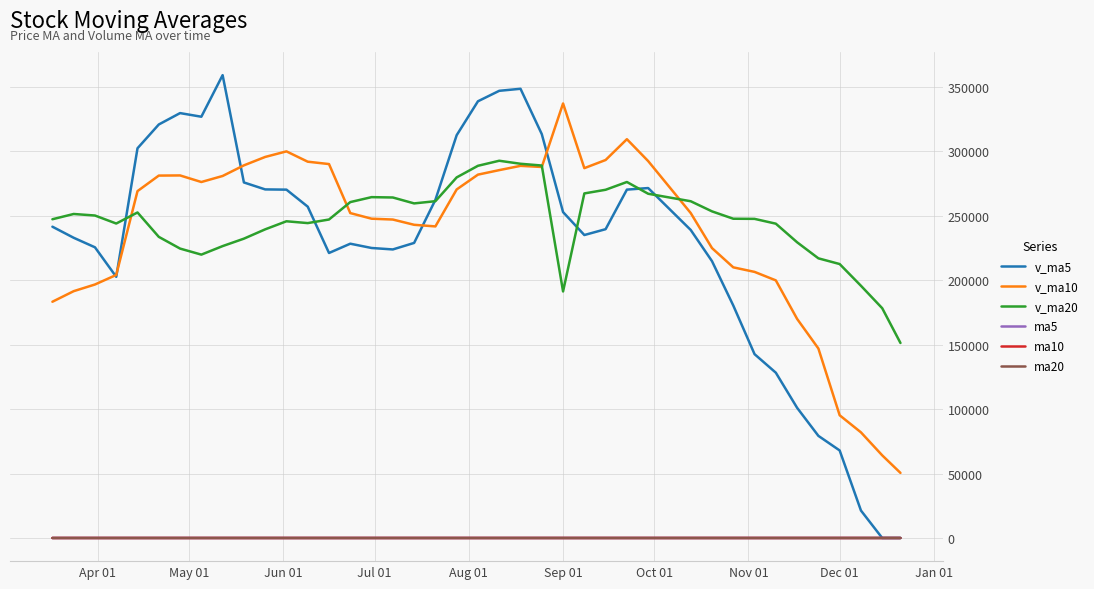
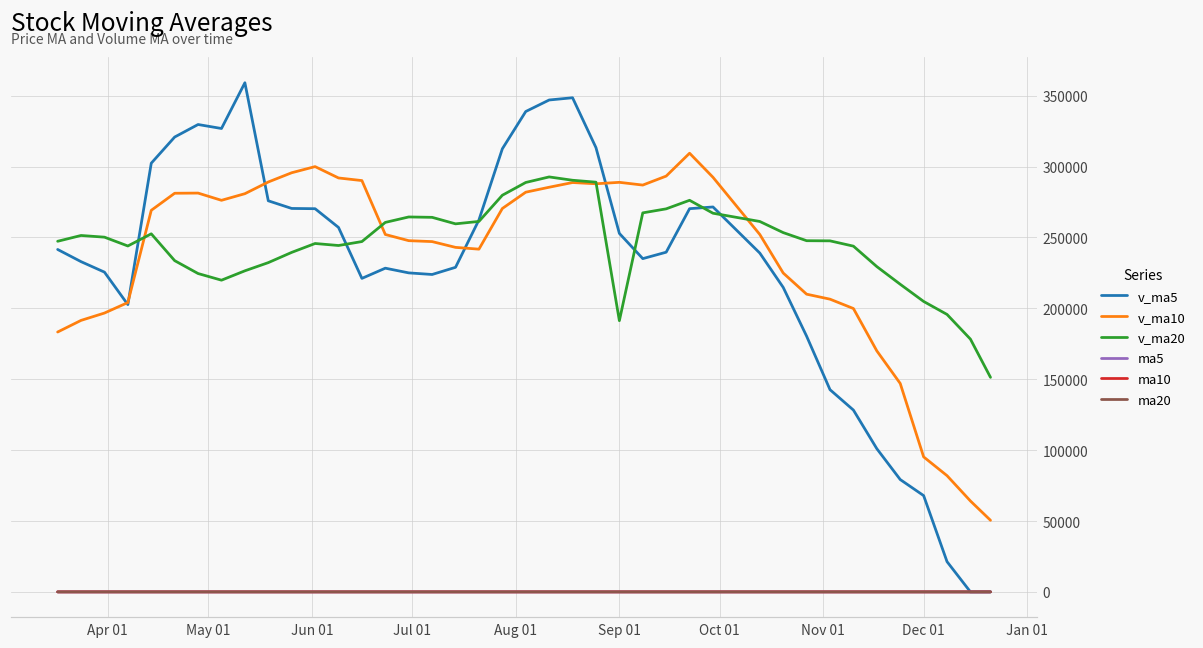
  {
    "v_ma5": {
      "Sep 01": 253000,
      "Dec 01": 68000
    },
    "v_ma10": {
-     "Sep 01": 337000,
+     "Sep 01": 289000,
      "Dec 01": 95000
    },
    "v_ma20": {
      "Sep 01": 191000,
-     "Dec 01": 213000
+     "Dec 01": 205000
    },
    "ma20": {
      "Sep 01": 0,
      "Dec 01": 0
    }
  }
